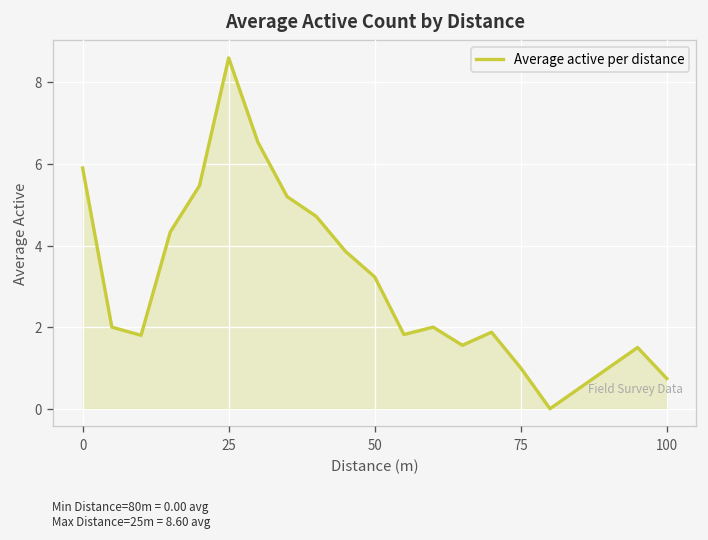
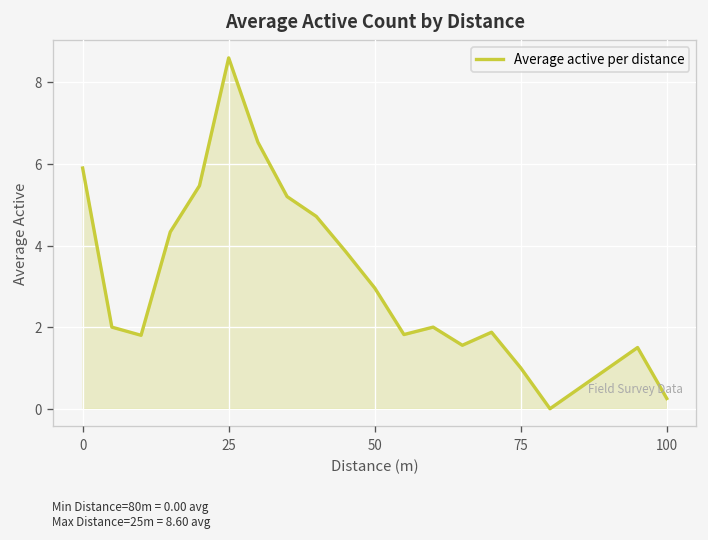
  {
    "0": 5.9,
    "25": 8.6,
-   "50": 3.2,
+   "50": 3.0,
    "75": 1.0,
-   "100": 0.7
+   "100": 0.3
  }
